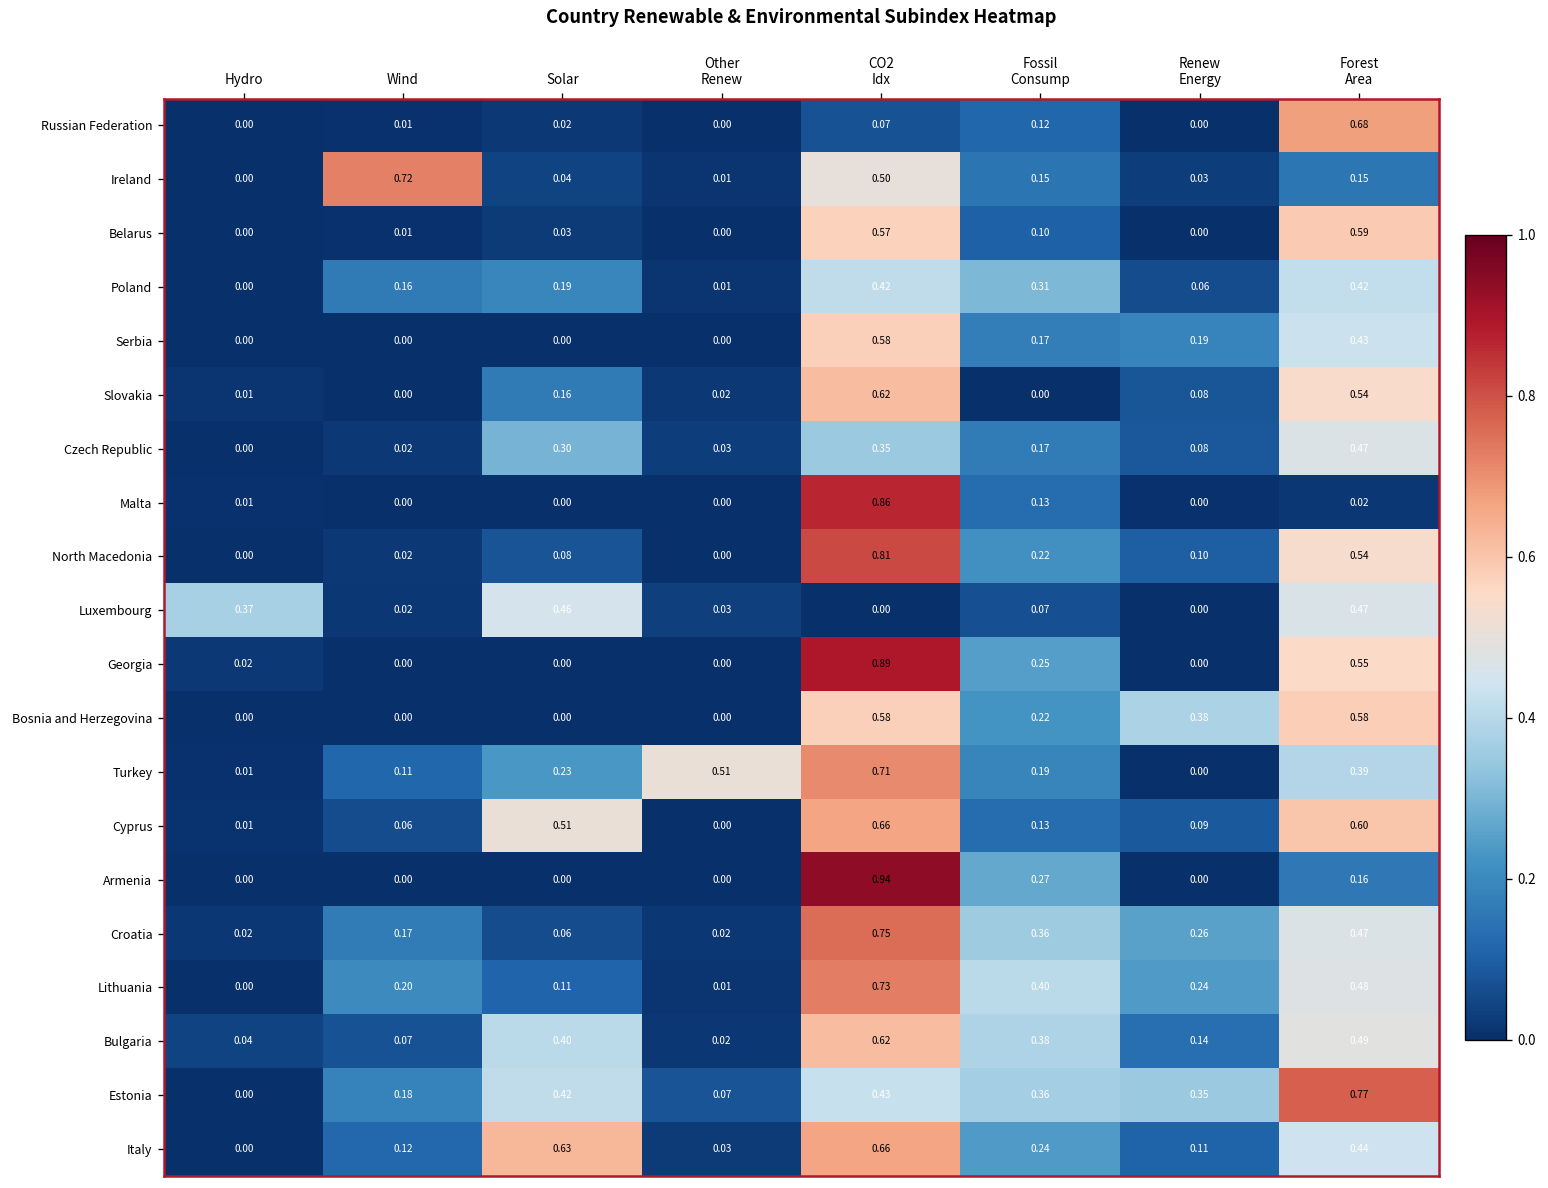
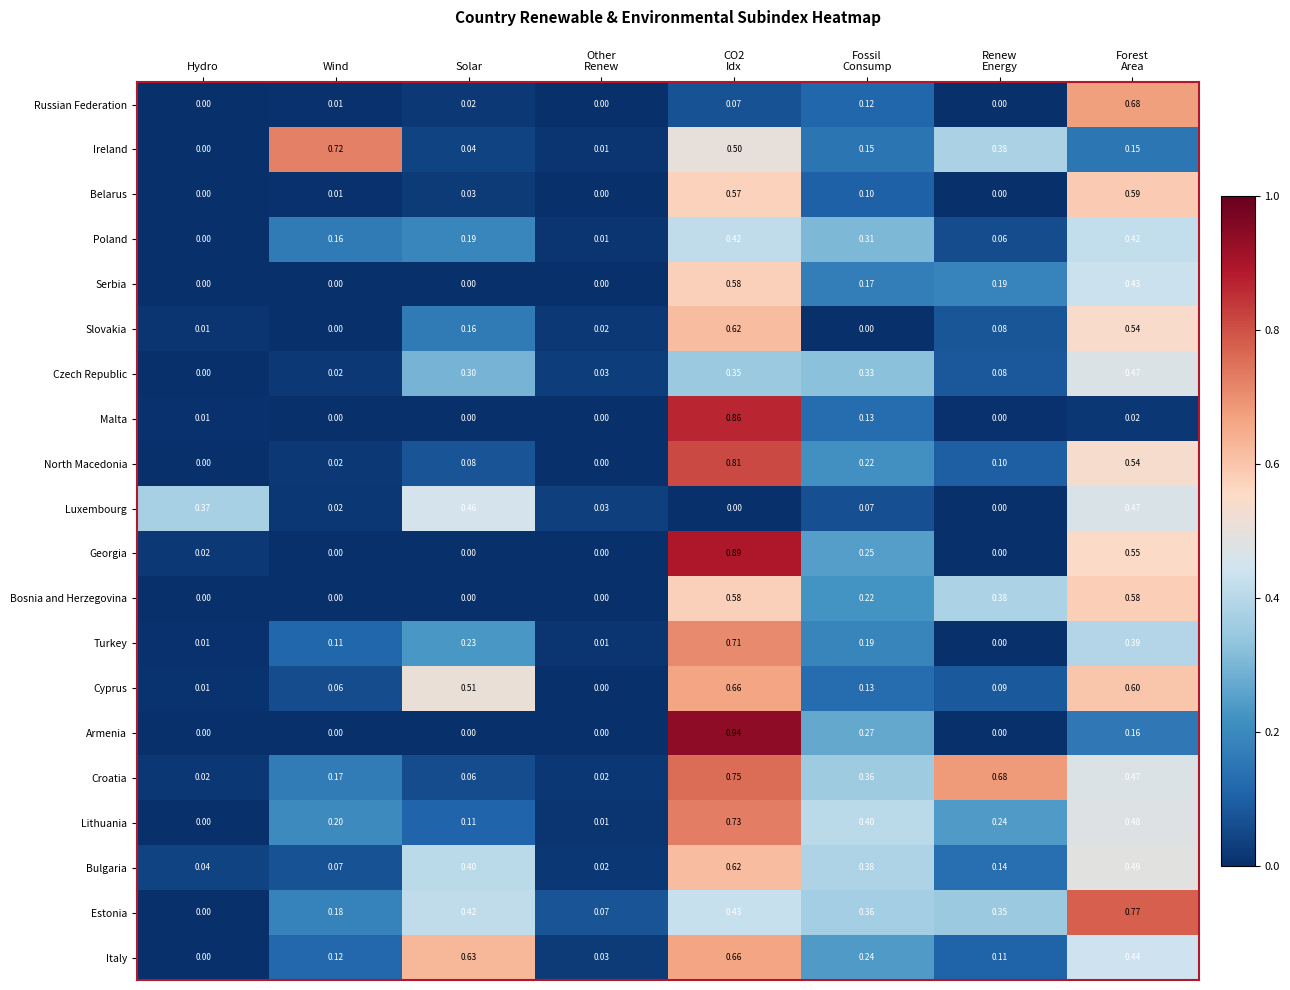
  {
    "Russian Federation": {
      "Hydro": 0.00,
      "Wind": 0.01,
      "Solar": 0.02,
      "Other Renew": 0.00,
      "CO2 Idx": 0.07,
      "Fossil Consump": 0.12,
      "Renew Energy": 0.00,
      "Forest Area": 0.68
    },
    "Ireland": {
      "Hydro": 0.00,
      "Wind": 0.72,
      "Solar": 0.04,
      "Other Renew": 0.01,
      "CO2 Idx": 0.50,
      "Fossil Consump": 0.15,
-     "Renew Energy": 0.03,
+     "Renew Energy": 0.38,
      "Forest Area": 0.15
    },
    "Belarus": {
      "Hydro": 0.00,
      "Wind": 0.01,
      "Solar": 0.03,
      "Other Renew": 0.00,
      "CO2 Idx": 0.57,
      "Fossil Consump": 0.10,
      "Renew Energy": 0.00,
      "Forest Area": 0.59
    },
    "Poland": {
      "Hydro": 0.00,
      "Wind": 0.16,
      "Solar": 0.19,
      "Other Renew": 0.01,
      "CO2 Idx": 0.42,
      "Fossil Consump": 0.31,
      "Renew Energy": 0.06,
      "Forest Area": 0.42
    },
    "Serbia": {
      "Hydro": 0.00,
      "Wind": 0.00,
      "Solar": 0.00,
      "Other Renew": 0.00,
      "CO2 Idx": 0.58,
      "Fossil Consump": 0.17,
      "Renew Energy": 0.19,
      "Forest Area": 0.43
    },
    "Slovakia": {
      "Hydro": 0.01,
      "Wind": 0.00,
      "Solar": 0.16,
      "Other Renew": 0.02,
      "CO2 Idx": 0.62,
      "Fossil Consump": 0.00,
      "Renew Energy": 0.08,
      "Forest Area": 0.54
    },
    "Czech Republic": {
      "Hydro": 0.00,
      "Wind": 0.02,
      "Solar": 0.30,
      "Other Renew": 0.03,
      "CO2 Idx": 0.35,
-     "Fossil Consump": 0.17,
+     "Fossil Consump": 0.33,
      "Renew Energy": 0.08
    },
    "Malta": {
      "Hydro": 0.01,
      "Wind": 0.00,
      "Solar": 0.00,
      "Other Renew": 0.00,
      "CO2 Idx": 0.86,
      "Fossil Consump": 0.13,
      "Renew Energy": 0.00,
      "Forest Area": 0.02
    },
    "North Macedonia": {
      "Hydro": 0.00,
      "Wind": 0.02,
      "Solar": 0.08,
      "Other Renew": 0.00,
      "CO2 Idx": 0.81,
      "Fossil Consump": 0.22,
      "Renew Energy": 0.10,
      "Forest Area": 0.54
    },
    "Luxembourg": {
      "Hydro": 0.37,
      "Wind": 0.02,
      "Other Renew": 0.03,
      "CO2 Idx": 0.00,
      "Fossil Consump": 0.07,
      "Renew Energy": 0.00
    },
    "Georgia": {
      "Hydro": 0.02,
      "Wind": 0.00,
      "Solar": 0.00,
      "Other Renew": 0.00,
      "CO2 Idx": 0.89,
      "Fossil Consump": 0.25,
      "Renew Energy": 0.00,
      "Forest Area": 0.55
    },
    "Bosnia and Herzegovina": {
      "Hydro": 0.00,
      "Wind": 0.00,
      "Solar": 0.00,
      "Other Renew": 0.00,
      "CO2 Idx": 0.58,
      "Fossil Consump": 0.22,
      "Renew Energy": 0.38,
      "Forest Area": 0.58
    },
    "Turkey": {
      "Hydro": 0.01,
      "Wind": 0.11,
      "Solar": 0.23,
-     "Other Renew": 0.51,
+     "Other Renew": 0.01,
      "CO2 Idx": 0.71,
      "Fossil Consump": 0.19,
      "Renew Energy": 0.00,
      "Forest Area": 0.39
    },
    "Cyprus": {
      "Hydro": 0.01,
      "Wind": 0.06,
      "Solar": 0.51,
      "Other Renew": 0.00,
      "CO2 Idx": 0.66,
      "Fossil Consump": 0.13,
      "Renew Energy": 0.09,
      "Forest Area": 0.60
    },
    "Armenia": {
      "Hydro": 0.00,
      "Wind": 0.00,
      "Solar": 0.00,
      "Other Renew": 0.00,
      "CO2 Idx": 0.94,
      "Fossil Consump": 0.27,
      "Renew Energy": 0.00,
      "Forest Area": 0.16
    },
    "Croatia": {
      "Hydro": 0.02,
      "Wind": 0.17,
      "Solar": 0.06,
      "Other Renew": 0.02,
      "CO2 Idx": 0.75,
      "Fossil Consump": 0.36,
-     "Renew Energy": 0.26
+     "Renew Energy": 0.68
    },
    "Lithuania": {
      "Hydro": 0.00,
      "Wind": 0.20,
      "Solar": 0.11,
      "Other Renew": 0.01,
      "CO2 Idx": 0.73,
      "Fossil Consump": 0.40,
      "Renew Energy": 0.24
    },
    "Bulgaria": {
      "Hydro": 0.04,
      "Wind": 0.07,
      "Solar": 0.40,
      "Other Renew": 0.02,
      "CO2 Idx": 0.62,
      "Fossil Consump": 0.38,
      "Renew Energy": 0.14
    },
    "Estonia": {
      "Hydro": 0.00,
      "Wind": 0.18,
      "Solar": 0.42,
      "Other Renew": 0.07,
      "CO2 Idx": 0.43,
      "Fossil Consump": 0.36,
      "Renew Energy": 0.35,
      "Forest Area": 0.77
    },
    "Italy": {
      "Hydro": 0.00,
      "Wind": 0.12,
      "Solar": 0.63,
      "Other Renew": 0.03,
      "CO2 Idx": 0.66,
      "Fossil Consump": 0.24,
      "Renew Energy": 0.11,
      "Forest Area": 0.44
    }
  }
